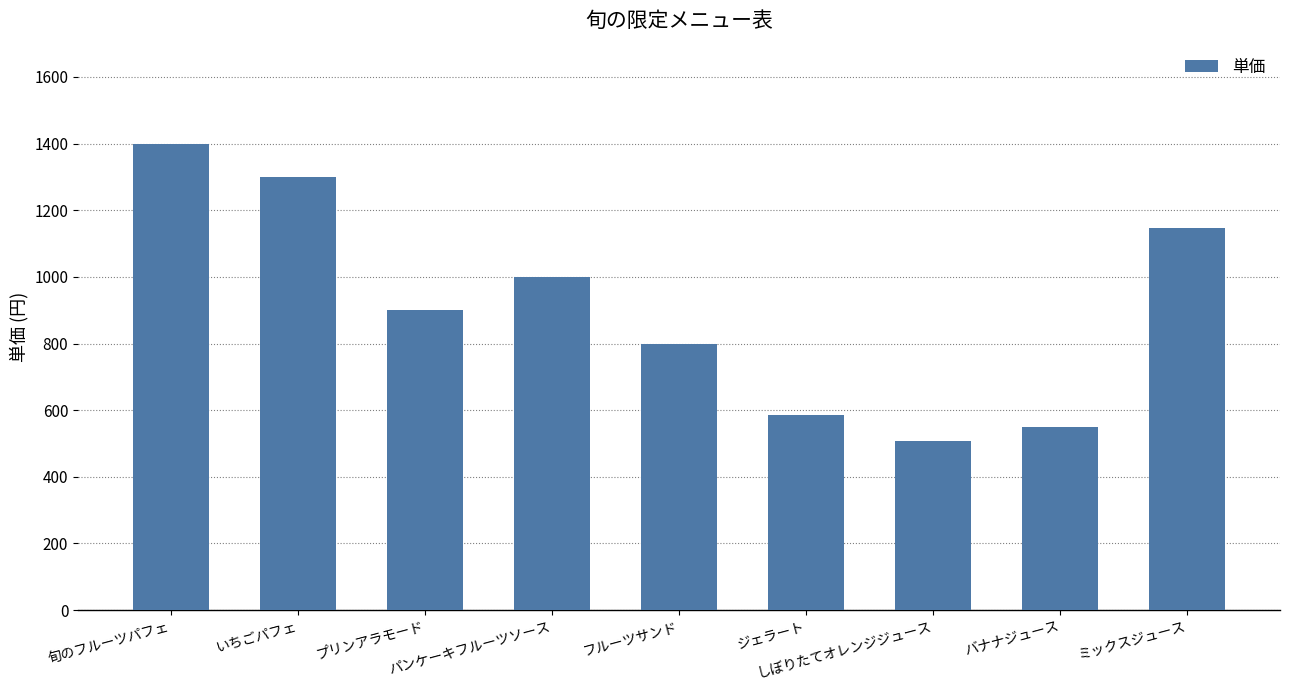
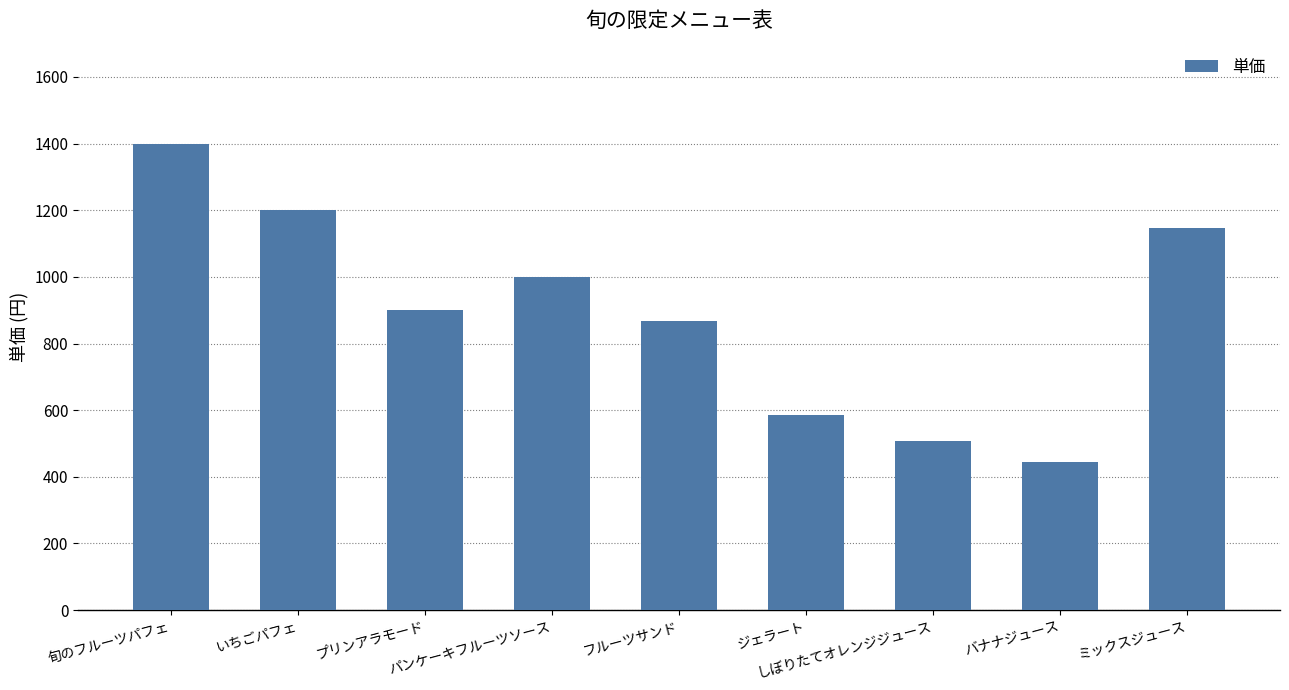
  {
    "旬のフルーツパフェ": 1400,
-   "いちごパフェ": 1300,
+   "いちごパフェ": 1200,
    "プリンアラモード": 900,
    "パンケーキフルーツソース": 1000,
-   "フルーツサンド": 800,
+   "フルーツサンド": 870,
    "ジェラート": 590,
    "しぼりたてオレンジジュース": 510,
-   "バナナジュース": 550,
+   "バナナジュース": 440,
    "ミックスジュース": 1150
  }
